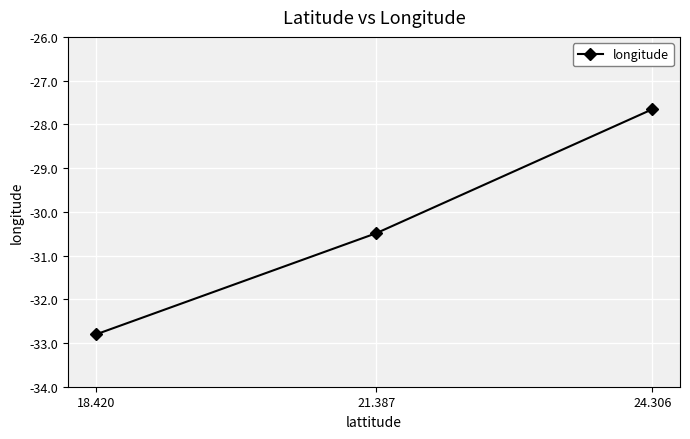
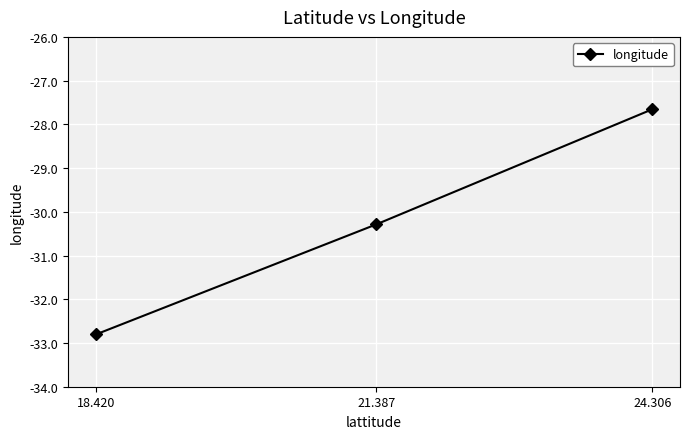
  {
    "18.420": -32.8,
-   "21.387": -30.5,
+   "21.387": -30.3,
    "24.306": -27.7
  }
